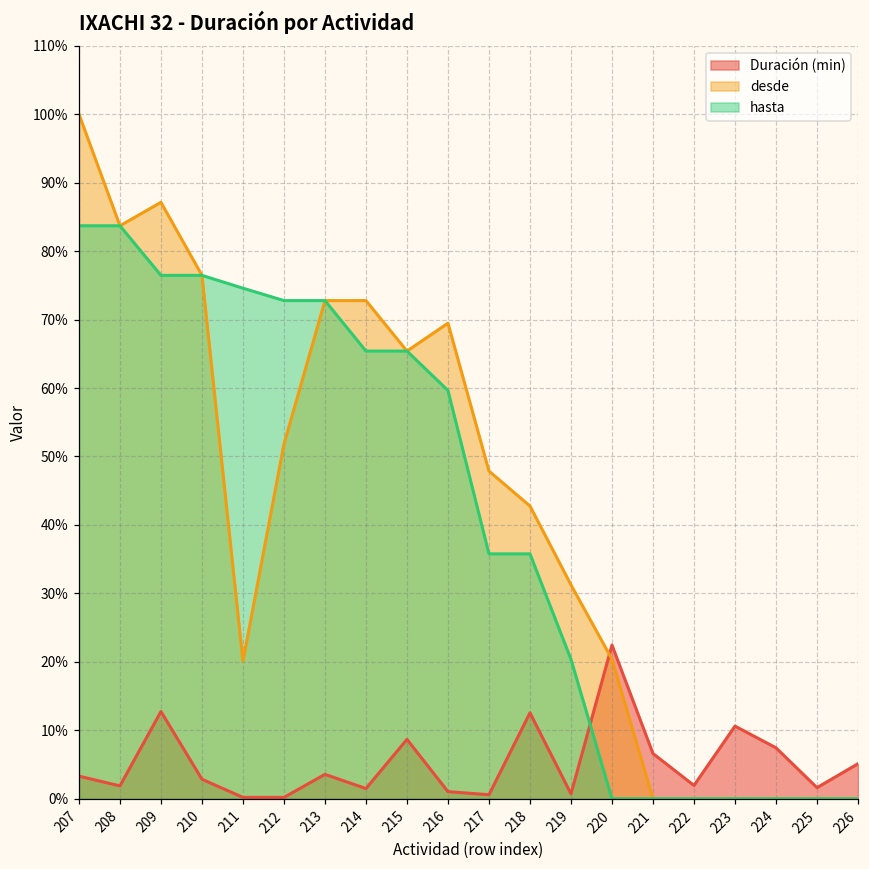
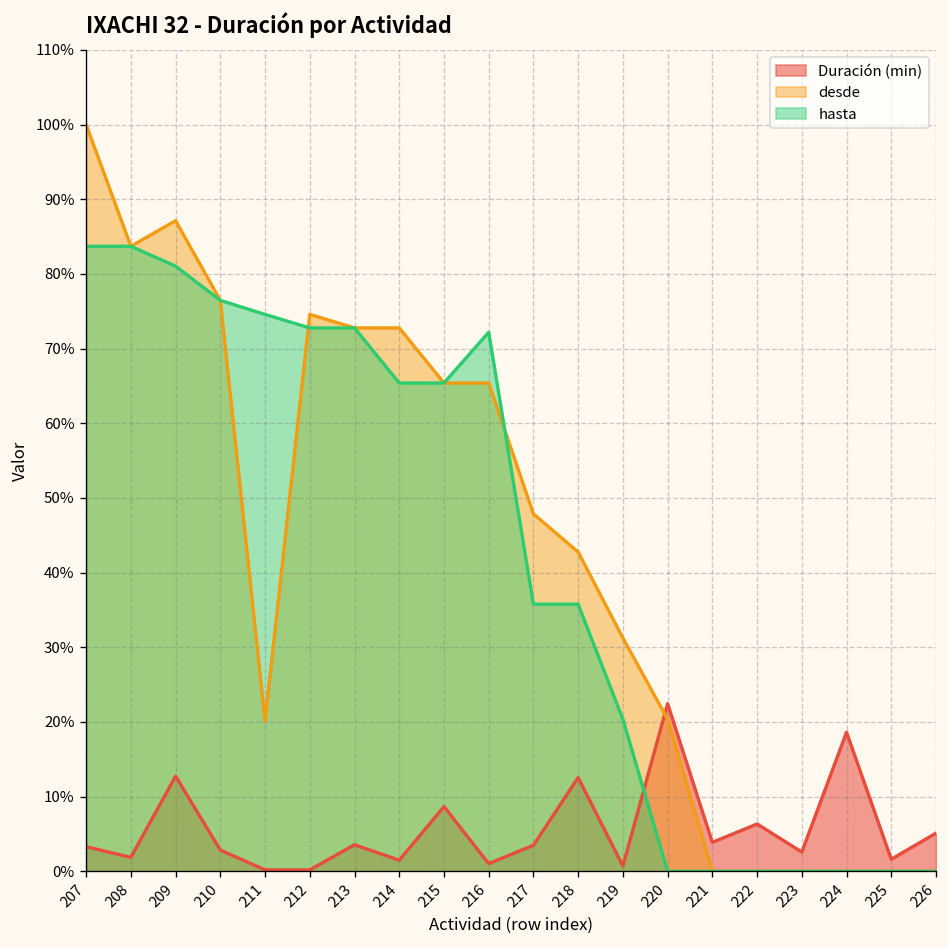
  {
    "Duración (min)": {
      "207": "3%",
      "208": "2%",
      "209": "13%",
      "210": "3%",
      "211": "0%",
      "212": "0%",
      "213": "4%",
      "214": "1%",
      "215": "9%",
      "216": "1%",
-     "217": "1%",
+     "217": "3%",
      "218": "13%",
      "219": "1%",
      "220": "22%",
-     "221": "7%",
-     "222": "2%",
-     "223": "11%",
-     "224": "7%",
+     "221": "4%",
+     "222": "6%",
+     "223": "3%",
+     "224": "19%",
      "225": "2%",
      "226": "5%"
    },
    "desde": {
      "207": "100%",
      "209": "87%",
      "211": "20%",
-     "212": "52%",
+     "212": "75%",
      "214": "73%",
-     "216": "69%",
+     "216": "65%",
      "217": "48%",
      "218": "43%",
      "219": "31%",
      "220": "20%"
    },
    "hasta": {
      "207": "84%",
-     "209": "76%",
+     "209": "81%",
      "211": "75%",
      "212": "73%",
      "214": "65%",
-     "216": "60%",
+     "216": "72%",
      "217": "36%",
      "218": "36%",
      "219": "20%",
      "220": "0%"
    }
  }
